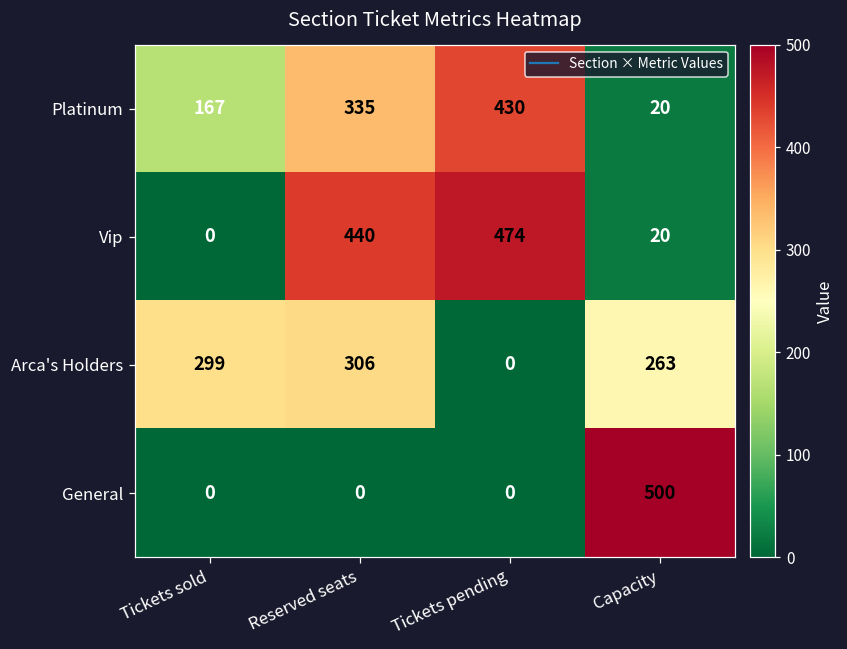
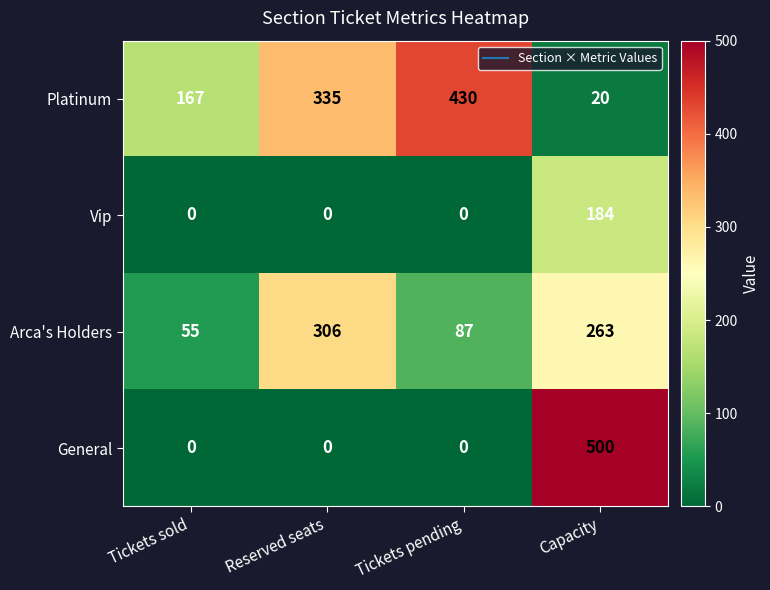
  {
    "Platinum": {
      "Tickets sold": 167,
      "Reserved seats": 335,
      "Tickets pending": 430,
      "Capacity": 20
    },
    "Vip": {
      "Tickets sold": 0,
-     "Reserved seats": 440,
-     "Tickets pending": 474,
-     "Capacity": 20
+     "Reserved seats": 0,
+     "Tickets pending": 0,
+     "Capacity": 184
    },
    "Arca's Holders": {
-     "Tickets sold": 299,
+     "Tickets sold": 55,
      "Reserved seats": 306,
-     "Tickets pending": 0,
+     "Tickets pending": 87,
      "Capacity": 263
    },
    "General": {
      "Tickets sold": 0,
      "Reserved seats": 0,
      "Tickets pending": 0,
      "Capacity": 500
    }
  }
